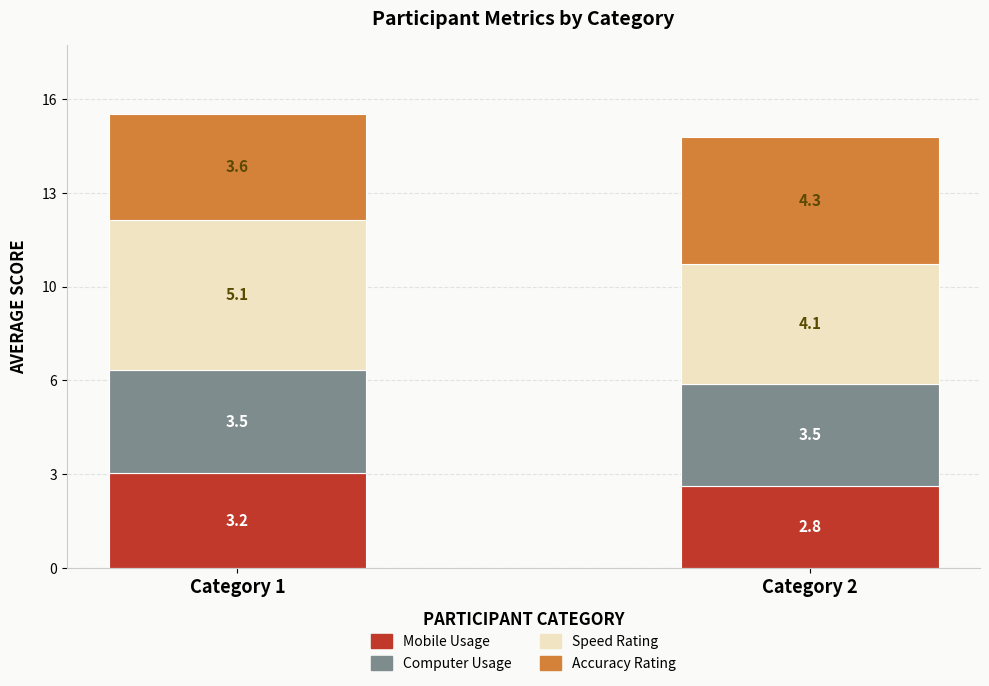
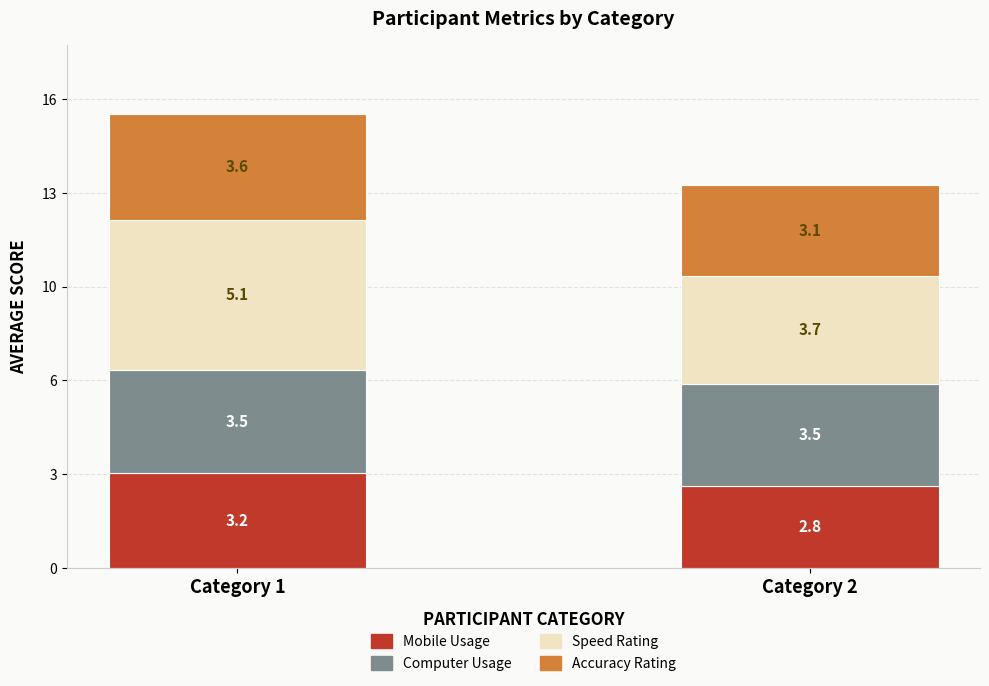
  {
    "Mobile Usage": {
      "Category 1": 3.2,
      "Category 2": 2.8
    },
    "Computer Usage": {
      "Category 1": 3.5,
      "Category 2": 3.5
    },
    "Speed Rating": {
      "Category 1": 5.1,
-     "Category 2": 4.1
+     "Category 2": 3.7
    },
    "Accuracy Rating": {
      "Category 1": 3.6,
-     "Category 2": 4.3
+     "Category 2": 3.1
    }
  }
